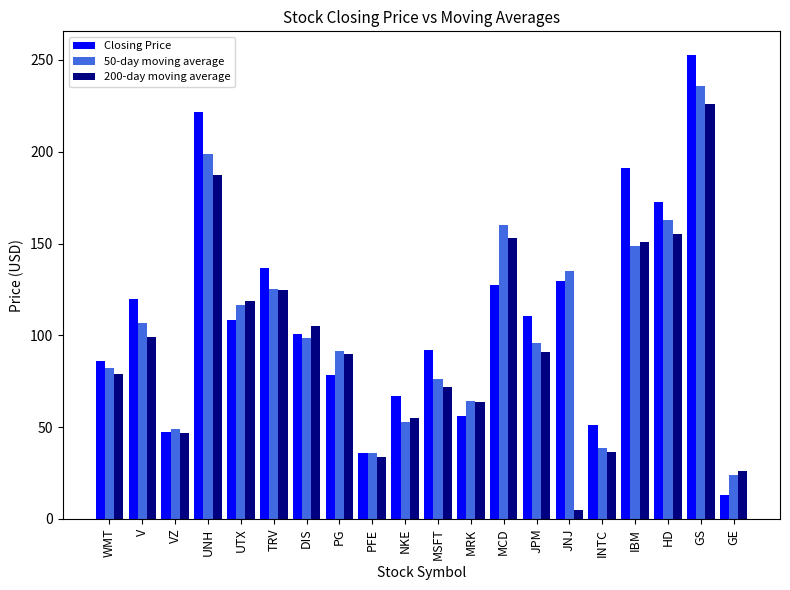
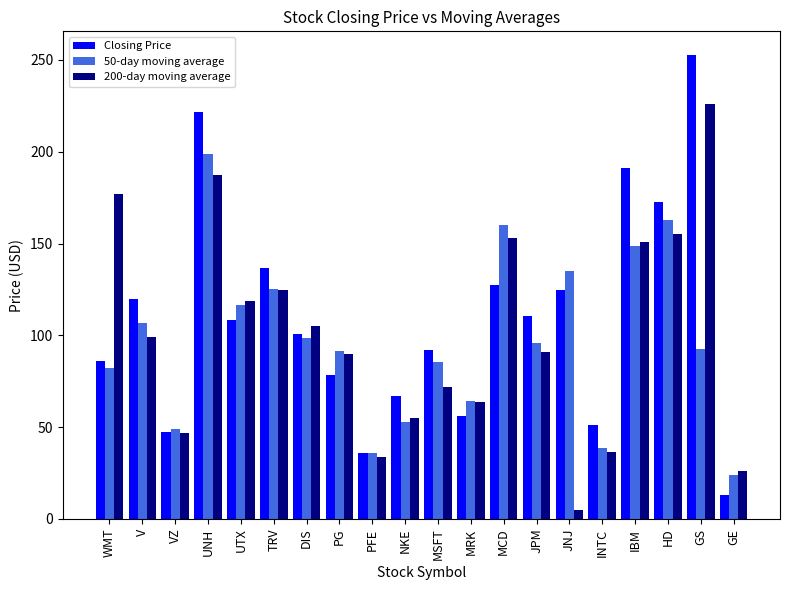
  {
    "Closing Price": {
      "WMT": 86,
      "V": 120,
      "VZ": 48,
      "UNH": 222,
      "UTX": 108,
      "TRV": 137,
      "DIS": 101,
      "PG": 78,
      "PFE": 36,
      "NKE": 67,
      "MSFT": 92,
      "MRK": 56,
      "MCD": 128,
      "JPM": 111,
-     "JNJ": 130,
+     "JNJ": 125,
      "INTC": 51,
      "IBM": 191,
      "HD": 173,
      "GS": 253,
      "GE": 13
    },
    "50-day moving average": {
      "WMT": 82,
      "V": 106,
      "VZ": 49,
      "UNH": 199,
      "UTX": 116,
      "TRV": 125,
      "DIS": 99,
      "PG": 92,
      "PFE": 36,
      "NKE": 53,
-     "MSFT": 76,
+     "MSFT": 85,
      "MRK": 64,
      "MCD": 160,
      "JPM": 96,
      "JNJ": 135,
      "INTC": 39,
      "IBM": 149,
      "HD": 163,
-     "GS": 236,
+     "GS": 92,
      "GE": 24
    },
    "200-day moving average": {
-     "WMT": 79,
+     "WMT": 177,
      "V": 99,
      "VZ": 47,
      "UNH": 187,
      "UTX": 119,
      "TRV": 125,
      "DIS": 105,
      "PG": 90,
      "PFE": 34,
      "NKE": 55,
      "MSFT": 72,
      "MRK": 64,
      "MCD": 153,
      "JPM": 91,
      "JNJ": 5,
      "INTC": 36,
      "IBM": 151,
      "HD": 155,
      "GS": 226,
      "GE": 26
    }
  }
